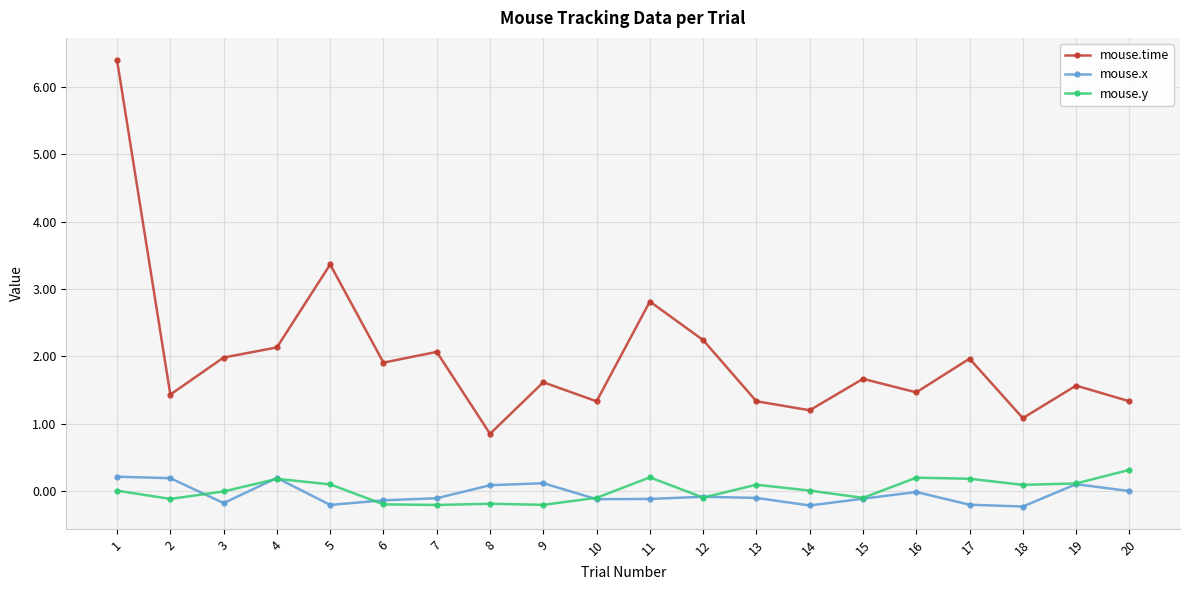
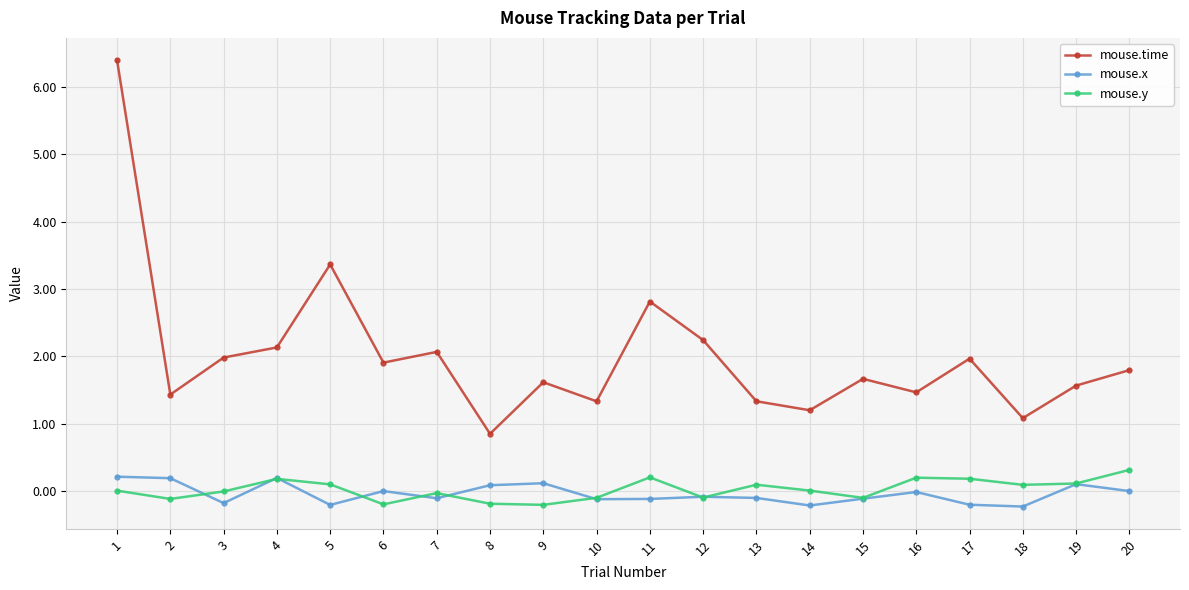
  {
    "mouse.time": {
      "1": 6.4,
      "2": 1.4,
      "3": 2.0,
      "4": 2.1,
      "5": 3.4,
      "6": 1.9,
      "7": 2.1,
      "8": 0.8,
      "9": 1.6,
      "10": 1.3,
      "11": 2.8,
      "12": 2.2,
      "13": 1.3,
      "14": 1.2,
      "15": 1.7,
      "16": 1.5,
      "17": 2.0,
      "18": 1.1,
      "19": 1.6,
-     "20": 1.3
+     "20": 1.8
    },
    "mouse.x": {
      "1": 0.2,
      "2": 0.2,
      "3": -0.2,
      "5": -0.2,
-     "6": -0.1,
+     "6": 0.0,
      "7": -0.1,
      "8": 0.1,
      "9": 0.1,
      "11": -0.1,
      "13": -0.1,
      "14": -0.2,
      "16": 0.0,
      "17": -0.2,
      "18": -0.2,
      "20": 0.0
    },
    "mouse.y": {
      "1": 0.0,
      "2": -0.1,
      "3": 0.0,
      "5": 0.1,
      "6": -0.2,
-     "7": -0.2,
+     "7": 0.0,
      "8": -0.2,
      "9": -0.2,
      "11": 0.2,
      "13": 0.1,
      "14": 0.0,
      "16": 0.2,
      "17": 0.2,
      "18": 0.1,
      "20": 0.3
    }
  }
